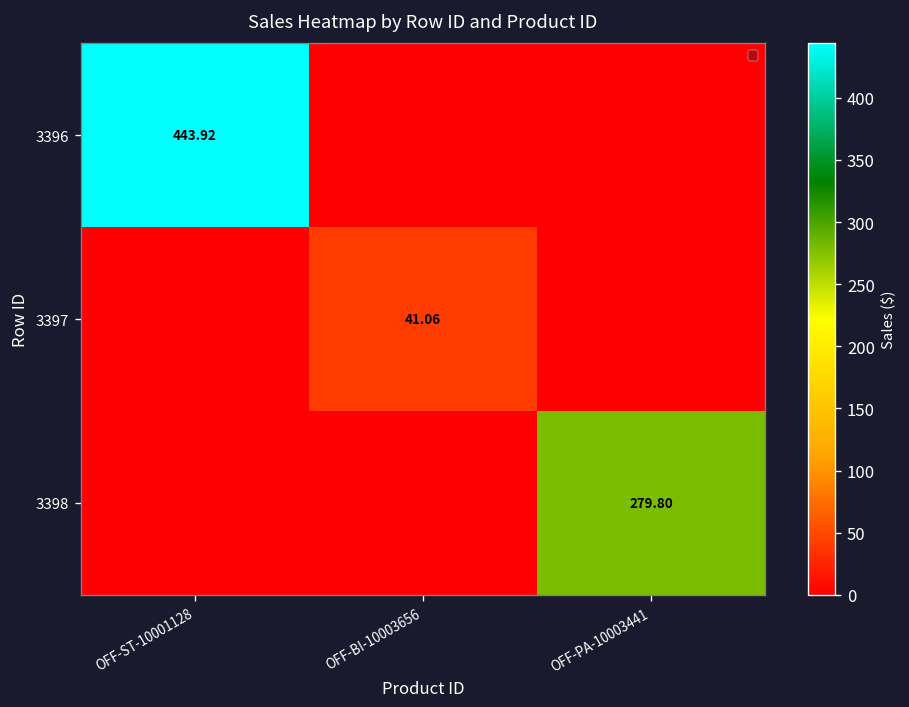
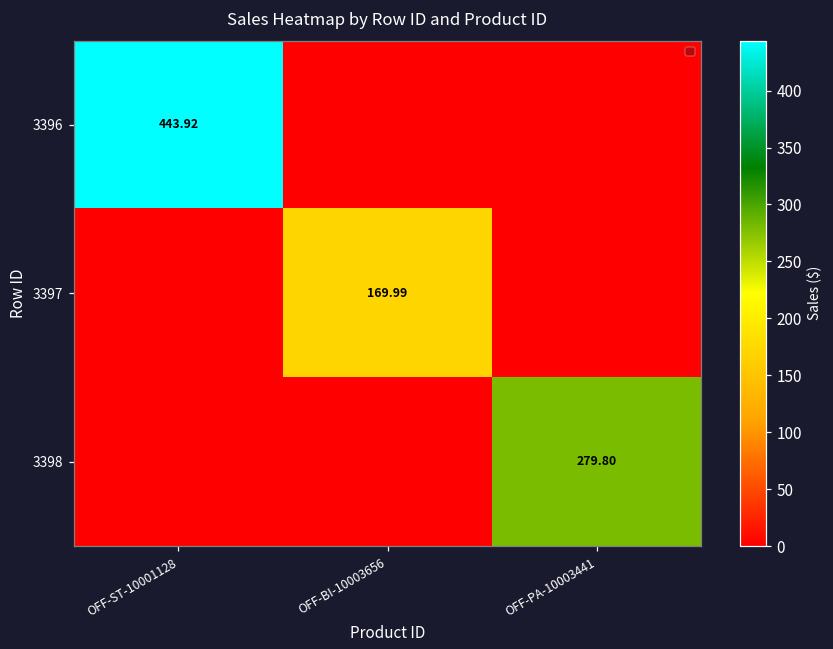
  {
    "3396": {
      "OFF-ST-10001128": 443.92
    },
    "3397": {
-     "OFF-BI-10003656": 41.06
+     "OFF-BI-10003656": 169.99
    },
    "3398": {
      "OFF-PA-10003441": 279.80
    }
  }
